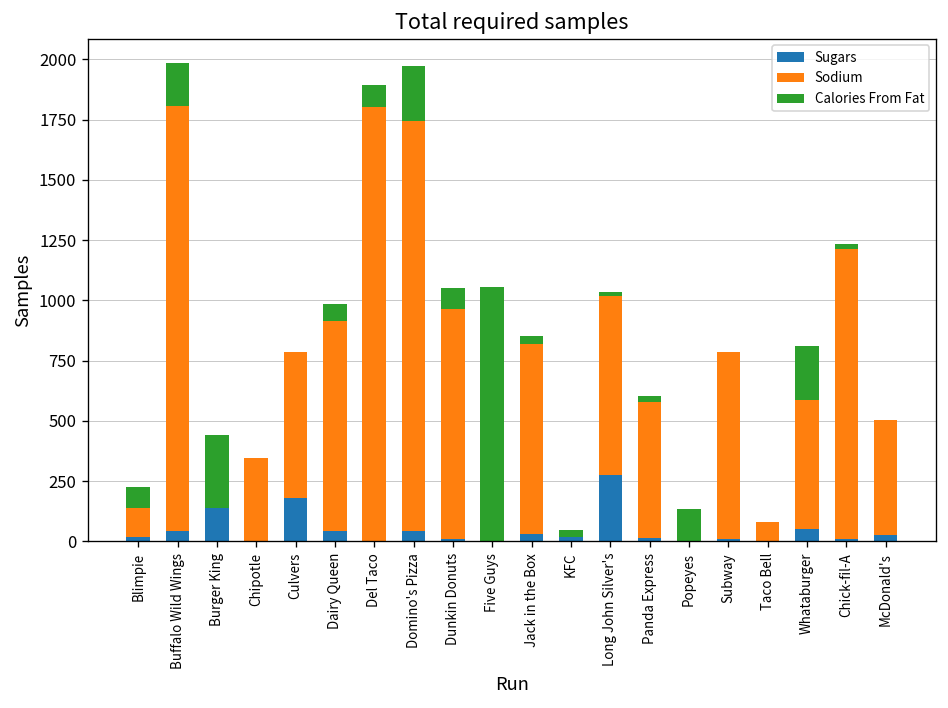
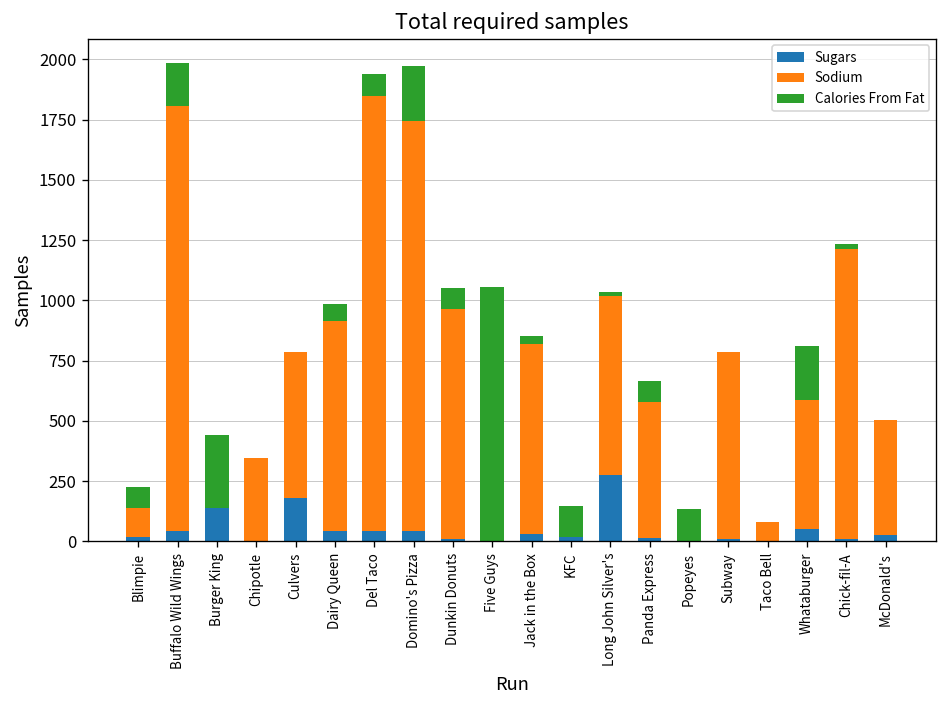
  {
    "Sugars": {
      "Blimpie": 20,
      "Buffalo Wild Wings": 40,
      "Burger King": 140,
      "Chipotle": 0,
      "Culvers": 180,
      "Dairy Queen": 40,
-     "Del Taco": 0,
+     "Del Taco": 40,
      "Domino's Pizza": 40,
      "Five Guys": 0,
      "Jack in the Box": 30,
      "KFC": 20,
      "Long John Silver's": 280,
      "Panda Express": 10,
      "Popeyes": 0,
      "Taco Bell": 0,
      "Whataburger": 50,
      "McDonald's": 30
    },
    "Sodium": {
      "Blimpie": 120,
      "Buffalo Wild Wings": 1760,
      "Burger King": 0,
      "Chipotle": 340,
      "Culvers": 610,
      "Dairy Queen": 870,
      "Del Taco": 1800,
      "Domino's Pizza": 1700,
      "Dunkin Donuts": 950,
      "Five Guys": 0,
      "Jack in the Box": 790,
      "KFC": 0,
      "Long John Silver's": 740,
      "Panda Express": 570,
      "Popeyes": 0,
      "Subway": 770,
      "Taco Bell": 80,
      "Whataburger": 530,
      "Chick-fil-A": 1200,
      "McDonald's": 480
    },
    "Calories From Fat": {
      "Blimpie": 90,
      "Buffalo Wild Wings": 180,
      "Burger King": 300,
      "Chipotle": 0,
      "Culvers": 0,
      "Dairy Queen": 70,
      "Del Taco": 90,
      "Domino's Pizza": 230,
      "Dunkin Donuts": 90,
      "Five Guys": 1050,
      "Jack in the Box": 30,
-     "KFC": 30,
+     "KFC": 130,
      "Long John Silver's": 20,
-     "Panda Express": 30,
+     "Panda Express": 90,
      "Popeyes": 130,
      "Subway": 0,
      "Taco Bell": 0,
      "Whataburger": 230,
      "Chick-fil-A": 20,
      "McDonald's": 0
    }
  }
